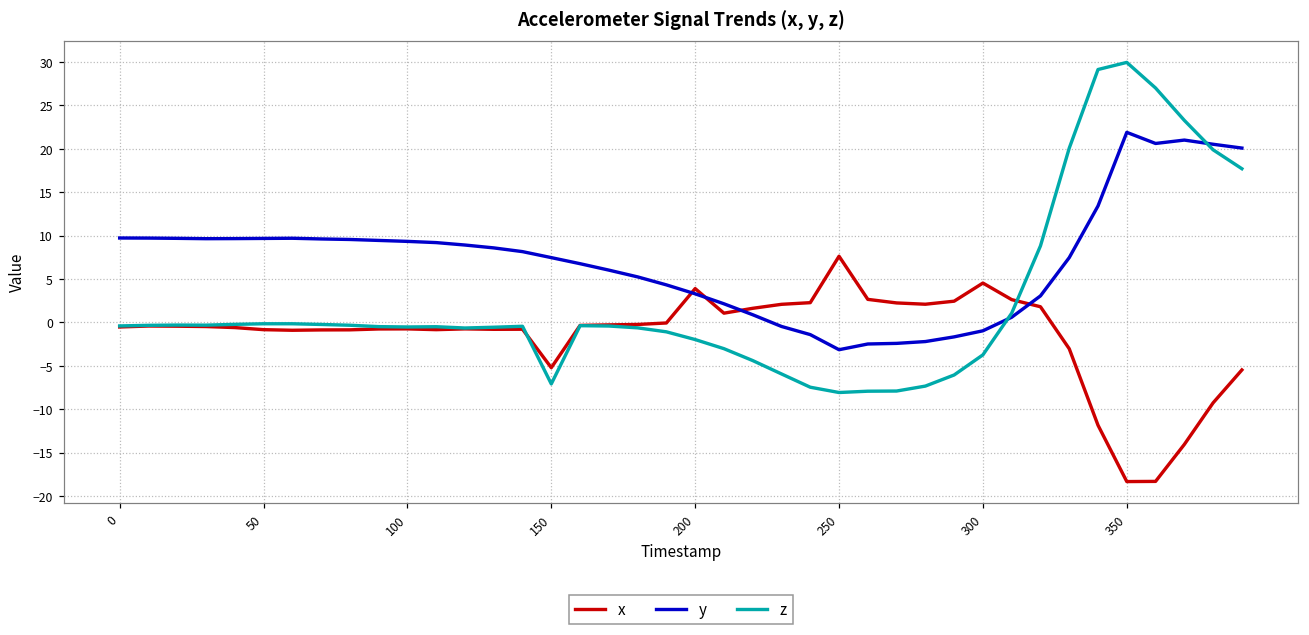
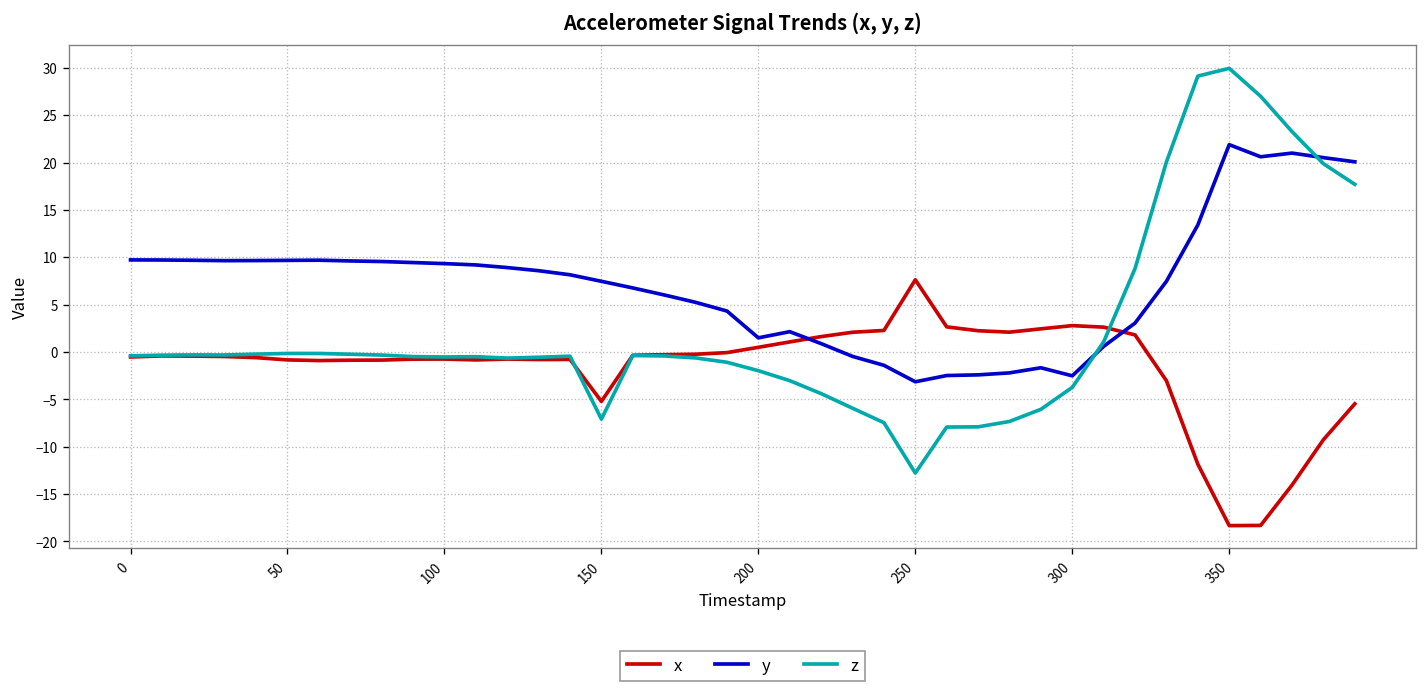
  {
    "x": {
      "50": -1,
      "150": -5,
-     "200": 4,
+     "200": 1,
      "250": 8,
-     "300": 5,
+     "300": 3,
      "350": -18
    },
    "y": {
      "0": 10,
      "50": 10,
      "100": 9,
      "150": 7,
-     "200": 3,
+     "200": 2,
      "250": -3,
-     "300": -1,
+     "300": -3,
      "350": 22
    },
    "z": {
      "50": 0,
      "150": -7,
      "200": -2,
-     "250": -8,
+     "250": -13,
      "300": -4,
      "350": 30
    }
  }
